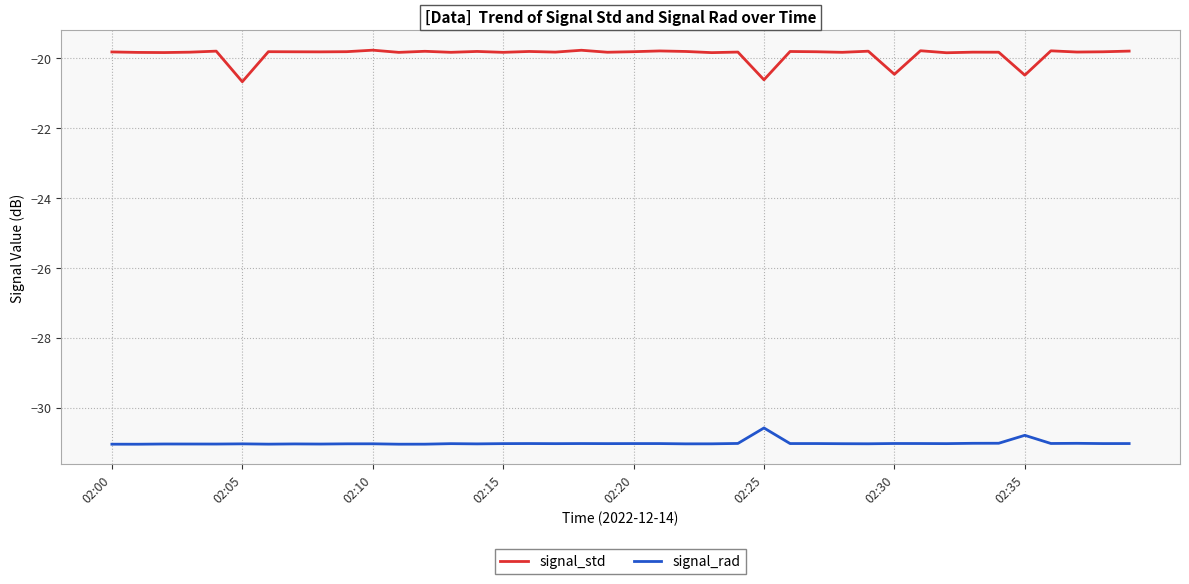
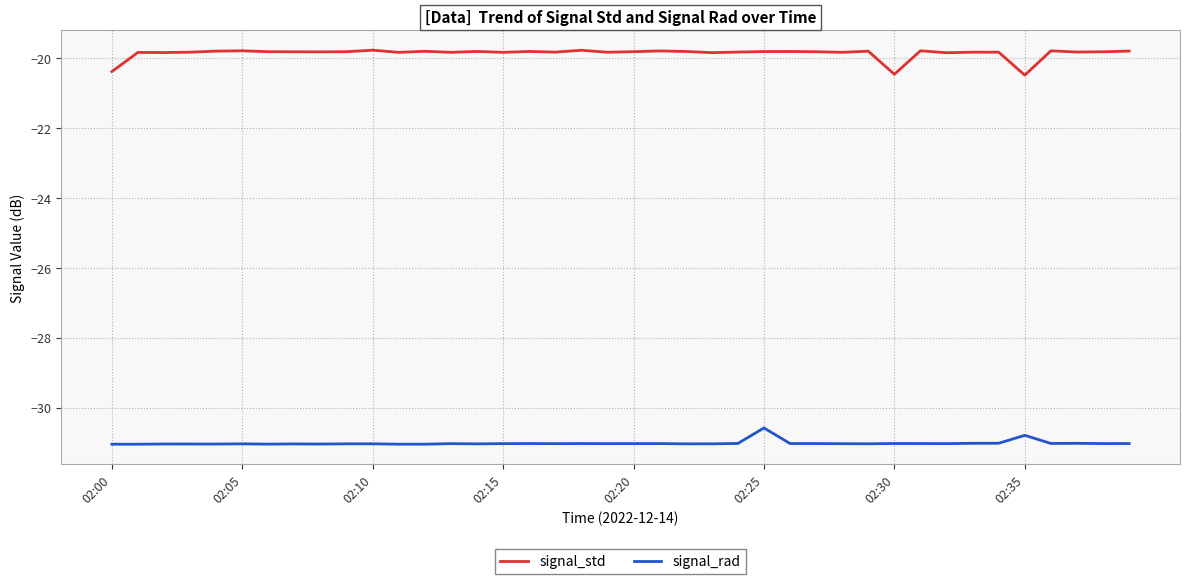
  {
    "signal_std": {
-     "02:00": -19.8,
-     "02:05": -20.7,
+     "02:00": -20.4,
+     "02:05": -19.8,
      "02:10": -19.8,
      "02:15": -19.8,
      "02:20": -19.8,
-     "02:25": -20.6,
+     "02:25": -19.8,
      "02:30": -20.5,
      "02:35": -20.5
    },
    "signal_rad": {
      "02:00": -31.0,
      "02:05": -31.0,
      "02:10": -31.0,
      "02:15": -31.0,
      "02:20": -31.0,
      "02:25": -30.6,
      "02:30": -31.0,
      "02:35": -30.8
    }
  }
